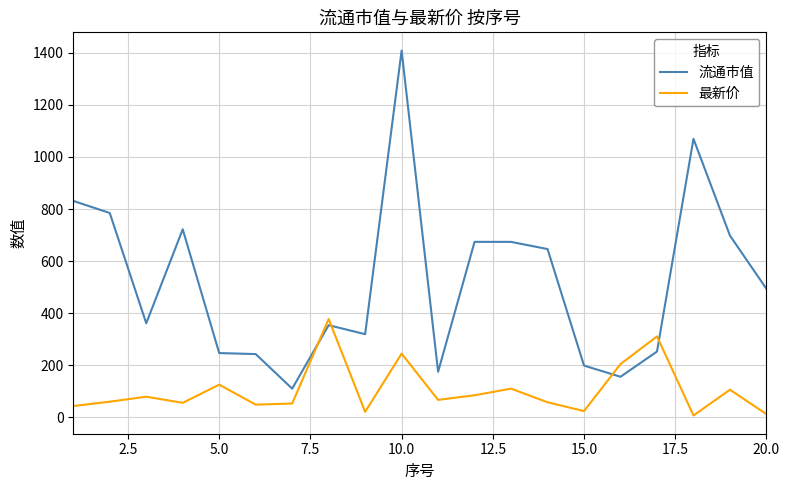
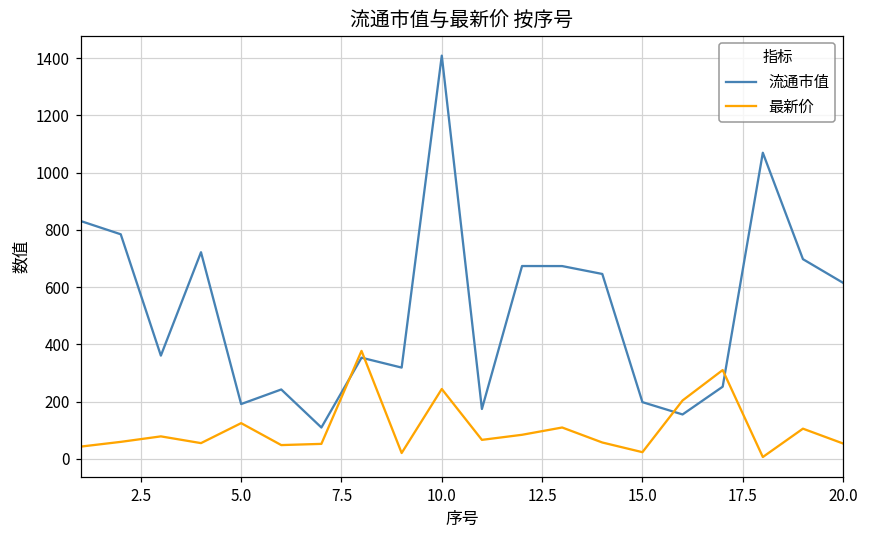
  {
    "流通市值": {
-     "5.0": 250,
+     "5.0": 190,
      "10.0": 1410,
      "15.0": 200,
-     "20.0": 490
+     "20.0": 620
    },
    "最新价": {
      "5.0": 120,
      "10.0": 240,
      "15.0": 20,
-     "20.0": 10
+     "20.0": 50
    }
  }
